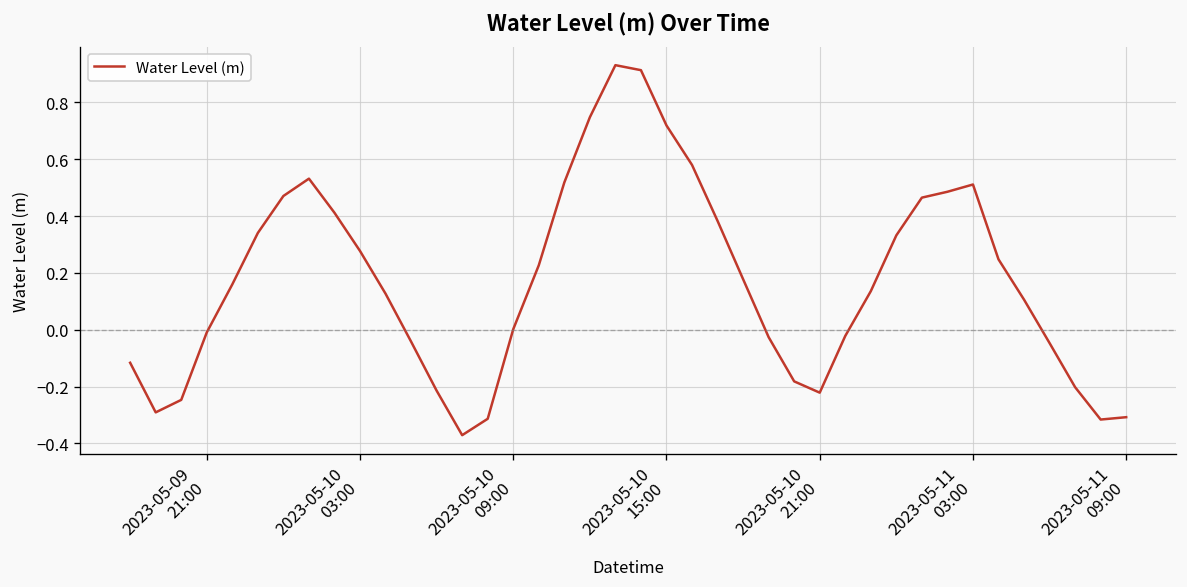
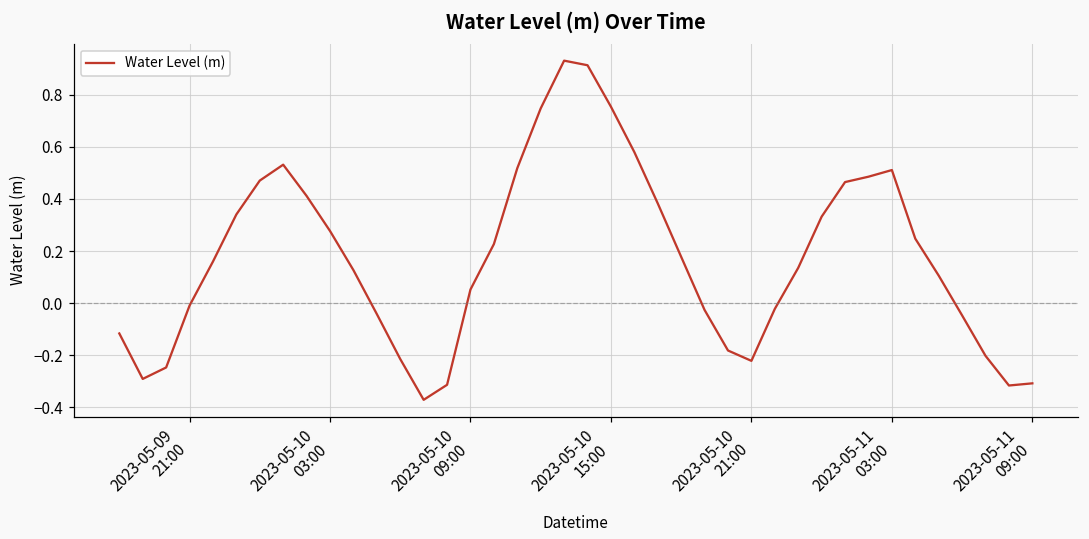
  {
    "2023-05-09 21:00": -0.01,
    "2023-05-10 03:00": 0.28,
-   "2023-05-10 09:00": 0.00,
-   "2023-05-10 15:00": 0.72,
+   "2023-05-10 09:00": 0.05,
+   "2023-05-10 15:00": 0.75,
    "2023-05-10 21:00": -0.22,
    "2023-05-11 03:00": 0.51,
    "2023-05-11 09:00": -0.31
  }
